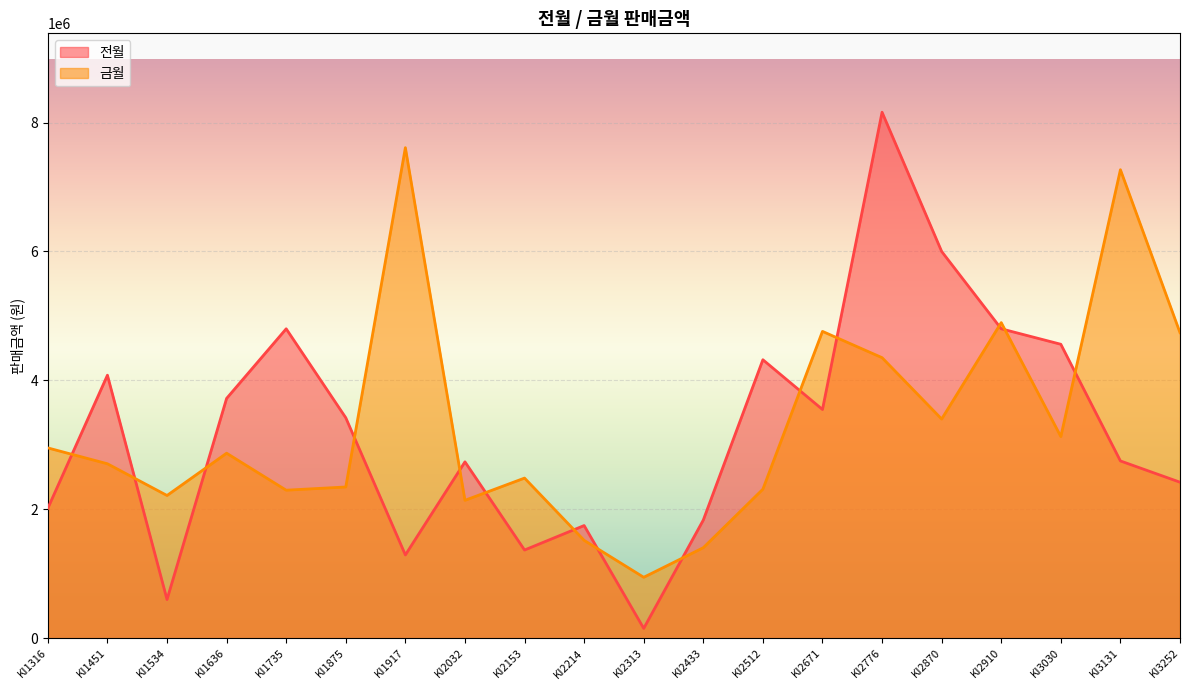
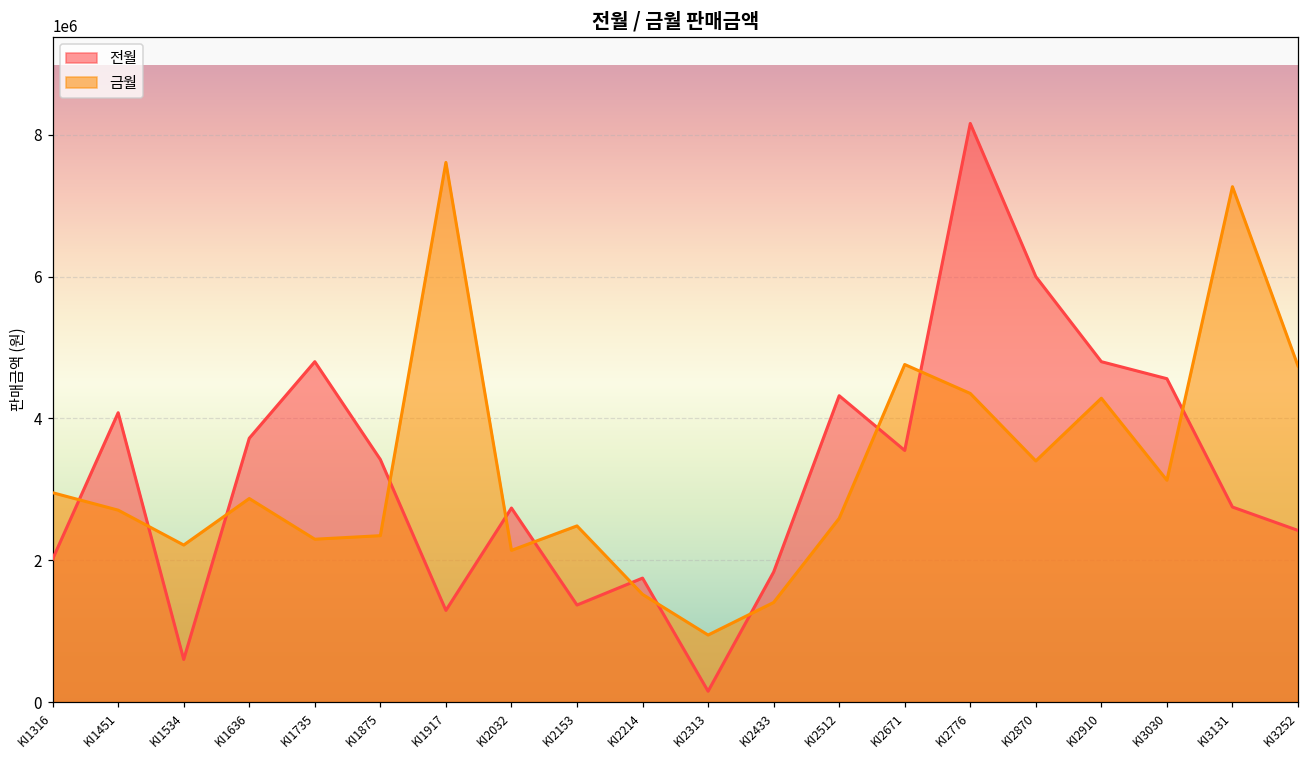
  {
    "전월": {
      "KI1316": 2000000,
      "KI1451": 4100000,
      "KI1534": 600000,
      "KI1636": 3700000,
      "KI1735": 4800000,
      "KI1875": 3400000,
      "KI1917": 1300000,
      "KI2032": 2700000,
      "KI2153": 1400000,
      "KI2214": 1700000,
      "KI2313": 200000,
      "KI2433": 1800000,
      "KI2512": 4300000,
      "KI2671": 3500000,
      "KI2776": 8200000,
      "KI2870": 6000000,
      "KI2910": 4800000,
      "KI3030": 4600000,
      "KI3131": 2800000,
      "KI3252": 2400000
    },
    "금월": {
      "KI1316": 3000000,
      "KI1451": 2700000,
      "KI1534": 2200000,
      "KI1636": 2900000,
      "KI1735": 2300000,
      "KI1875": 2300000,
      "KI1917": 7600000,
      "KI2032": 2100000,
      "KI2153": 2500000,
      "KI2214": 1500000,
      "KI2313": 900000,
      "KI2433": 1400000,
-     "KI2512": 2300000,
+     "KI2512": 2600000,
      "KI2671": 4800000,
      "KI2776": 4400000,
      "KI2870": 3400000,
-     "KI2910": 4900000,
+     "KI2910": 4300000,
      "KI3030": 3100000,
      "KI3131": 7300000,
      "KI3252": 4700000
    }
  }
